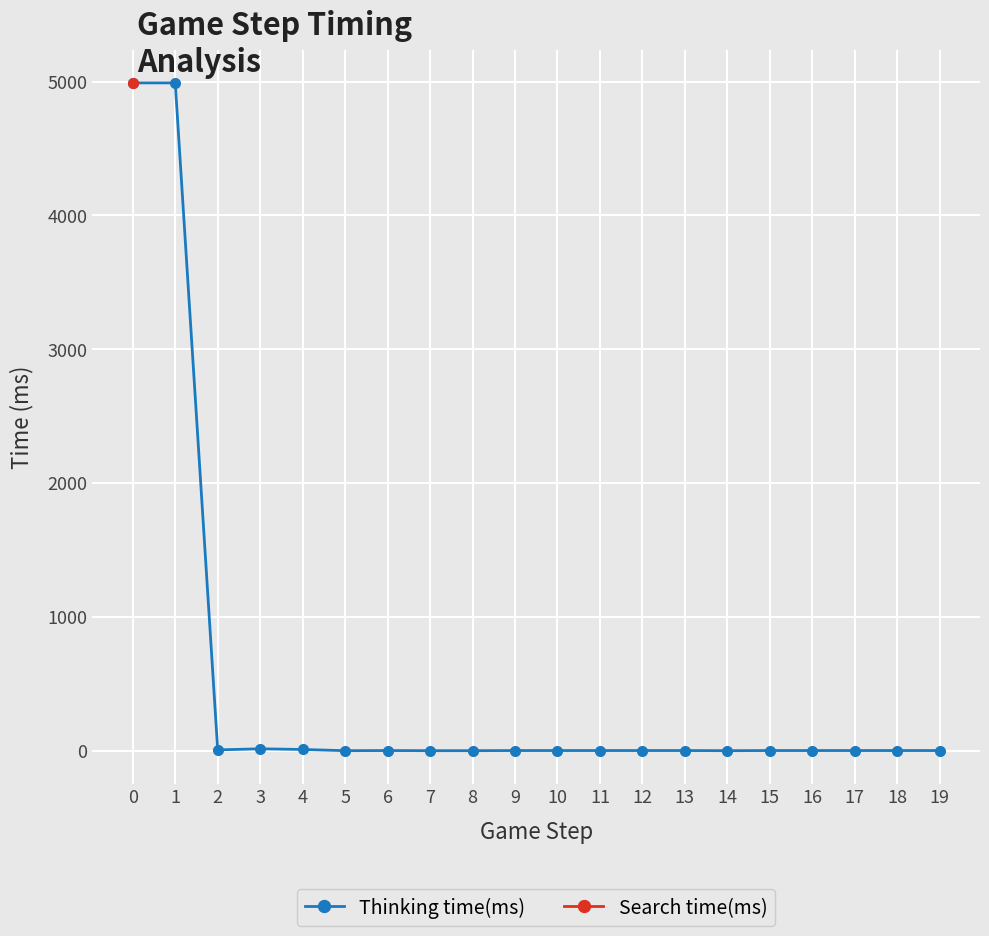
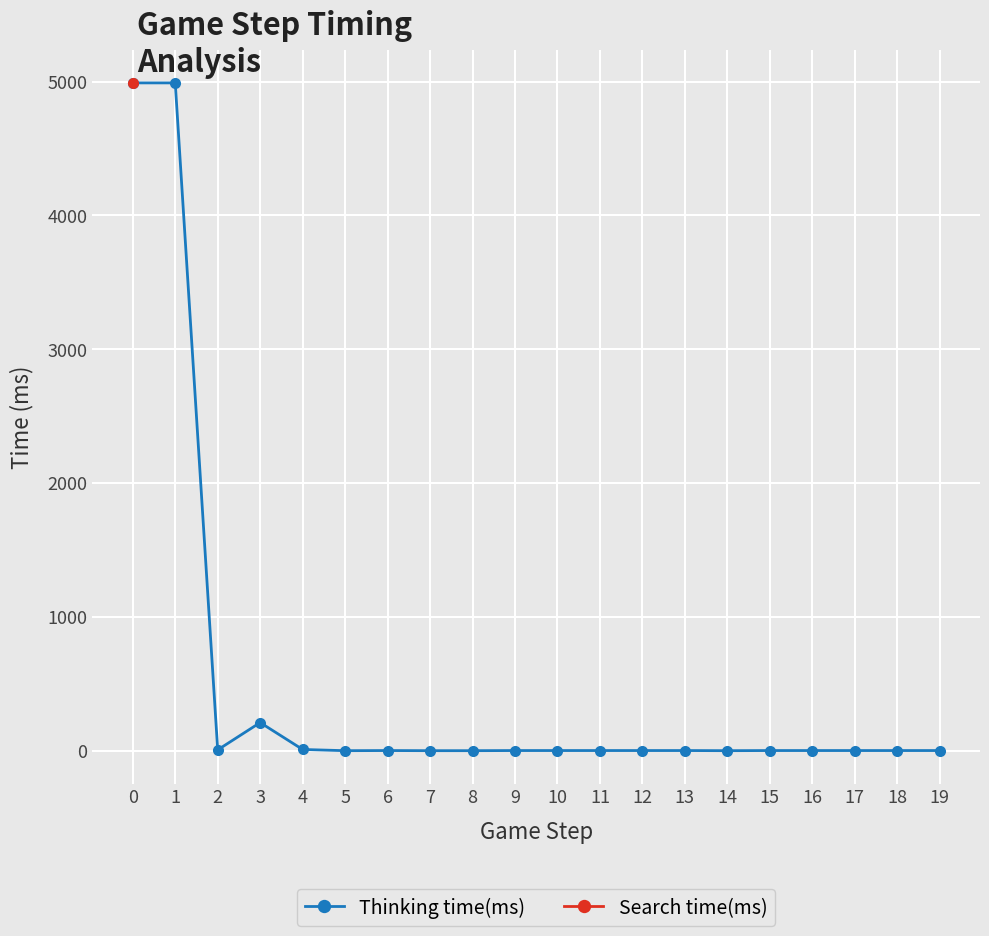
  {
    "Thinking time(ms)": {
      "1": 4990,
      "2": 10,
-     "3": 10,
+     "3": 210,
      "4": 10,
      "5": 0,
      "6": 0,
      "7": 0,
      "8": 0,
      "9": 0,
      "10": 0,
      "11": 0,
      "12": 0,
      "13": 0,
      "14": 0,
      "15": 0,
      "16": 0,
      "17": 0,
      "18": 0,
      "19": 0
    }
  }
